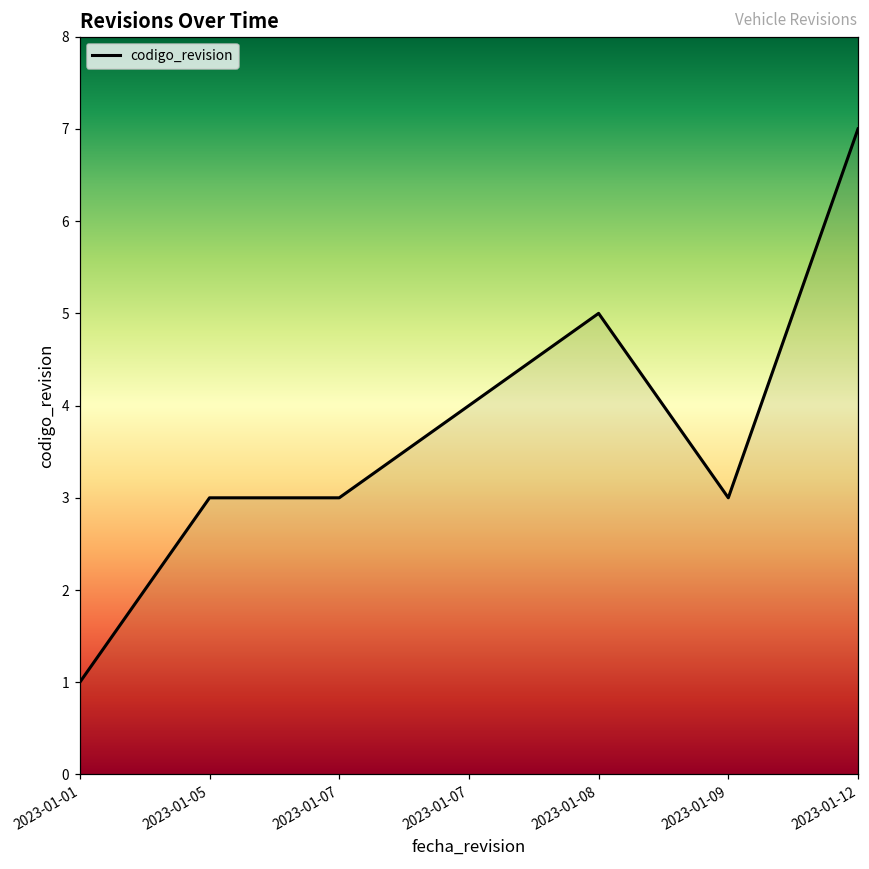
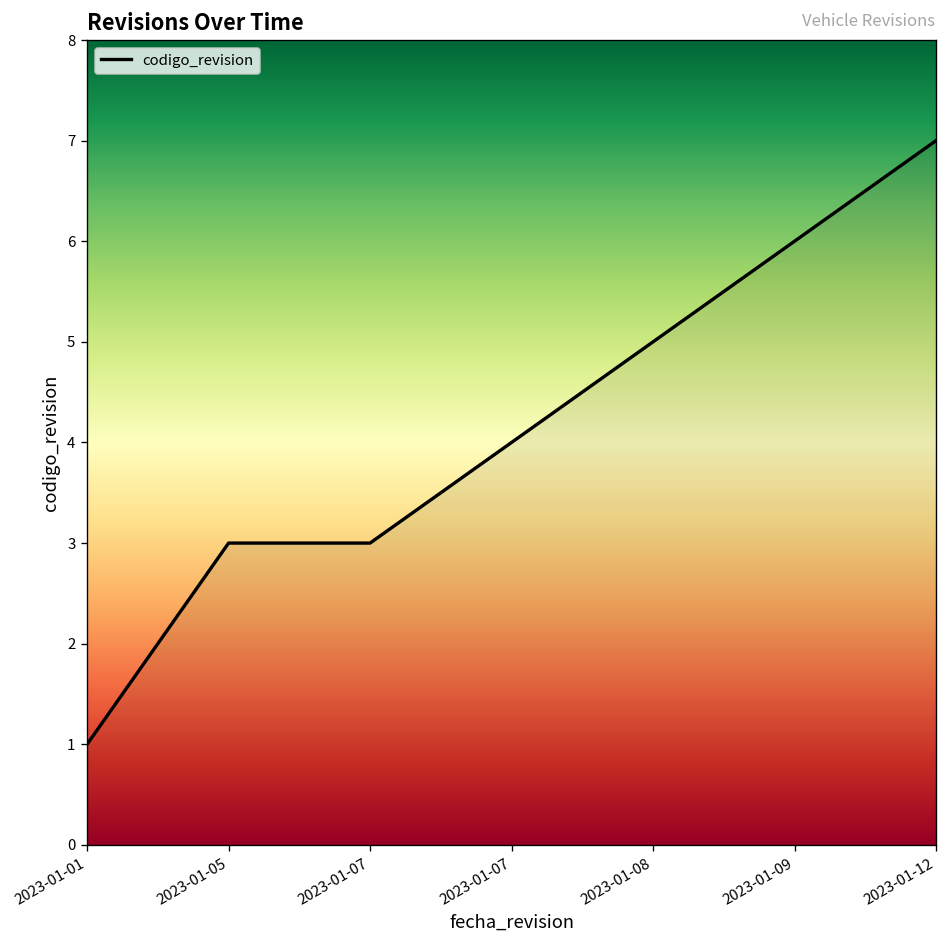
  {
    "2023-01-01": 1,
    "2023-01-05": 3,
    "2023-01-08": 5,
-   "2023-01-09": 3,
+   "2023-01-09": 6,
    "2023-01-12": 7
  }
